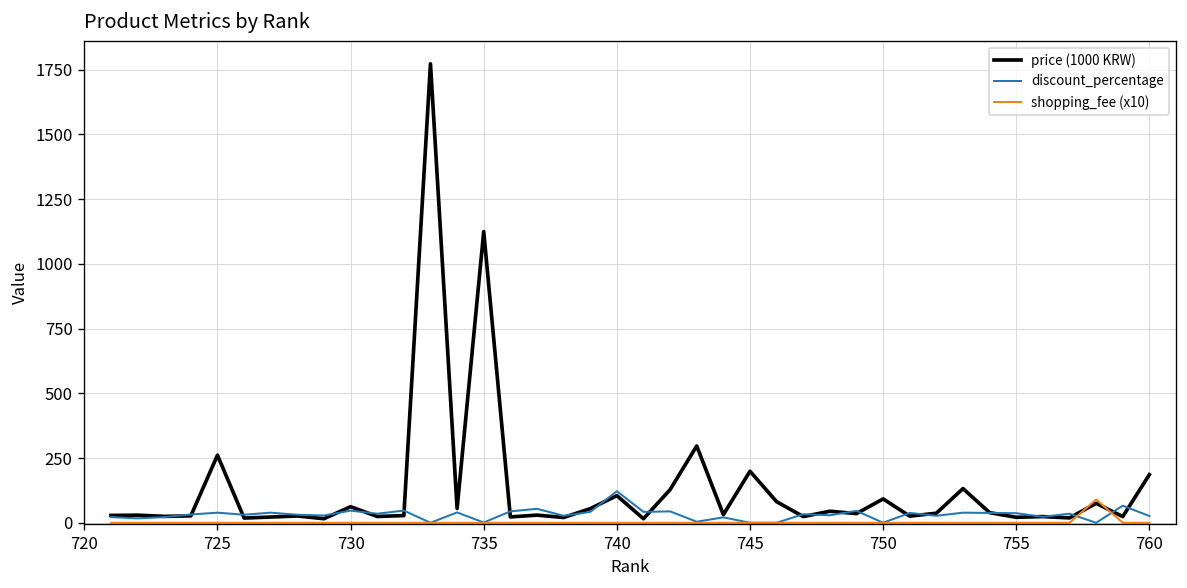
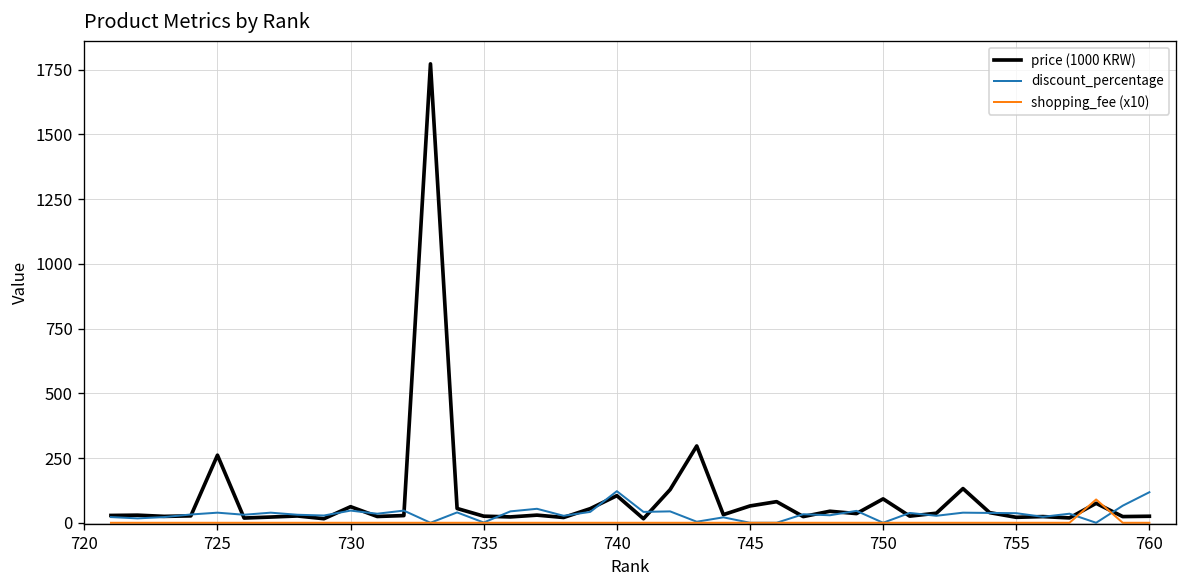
  {
    "price (1000 KRW)": {
      "725": 260,
      "730": 60,
-     "735": 1120,
+     "735": 30,
      "740": 100,
-     "745": 200,
+     "745": 60,
      "750": 90,
      "755": 20,
-     "760": 190
+     "760": 30
    },
    "discount_percentage": {
      "725": 40,
      "730": 50,
      "740": 120,
      "755": 40,
-     "760": 30
+     "760": 120
    },
    "shopping_fee (x10)": {
      "725": 0,
      "730": 0,
      "740": 0,
      "755": 0,
      "760": 0
    }
  }
